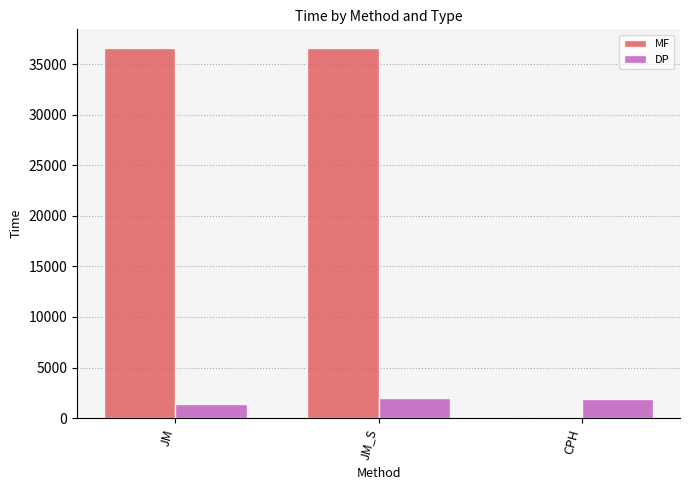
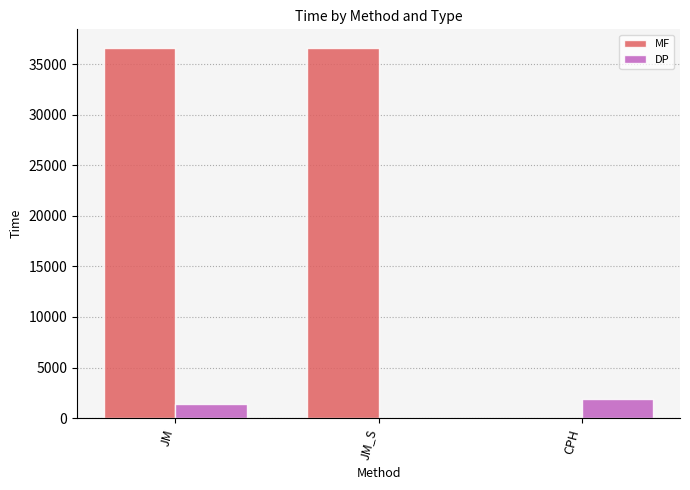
  {
    "MF": {
      "JM": 36600,
      "JM_S": 36600
    },
    "DP": {
      "JM": 1400,
-     "JM_S": 2000,
+     "JM_S": 0,
      "CPH": 1900
    }
  }
